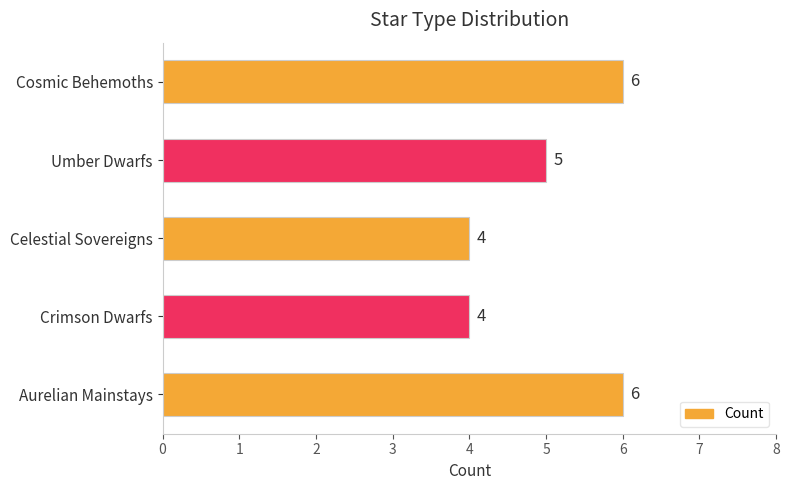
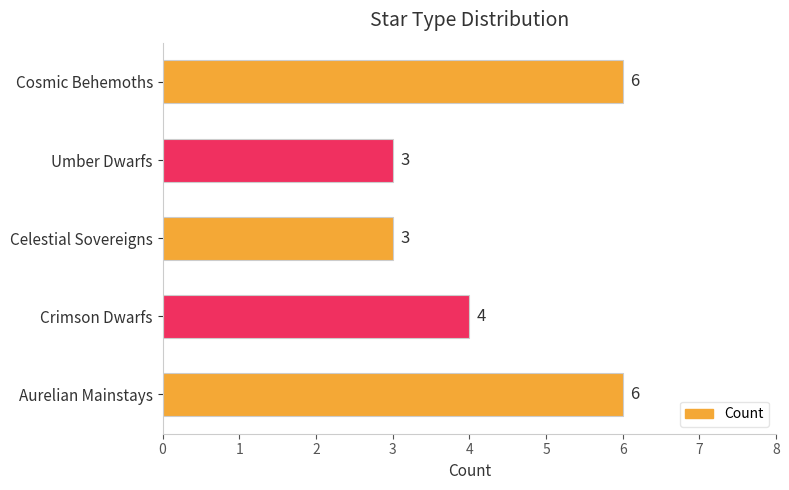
  {
    "Cosmic Behemoths": 6,
-   "Umber Dwarfs": 5,
-   "Celestial Sovereigns": 4,
+   "Umber Dwarfs": 3,
+   "Celestial Sovereigns": 3,
    "Crimson Dwarfs": 4,
    "Aurelian Mainstays": 6
  }
